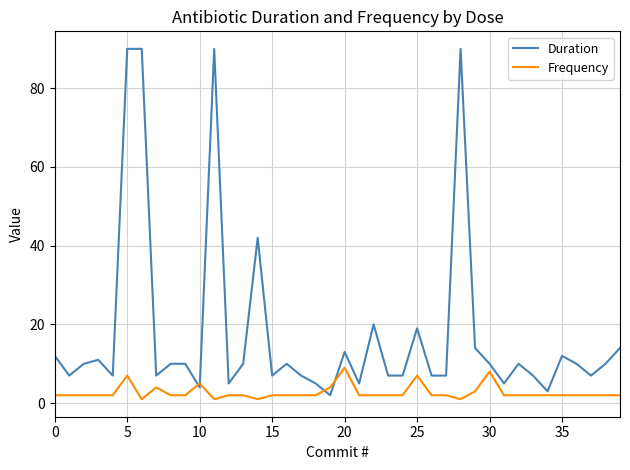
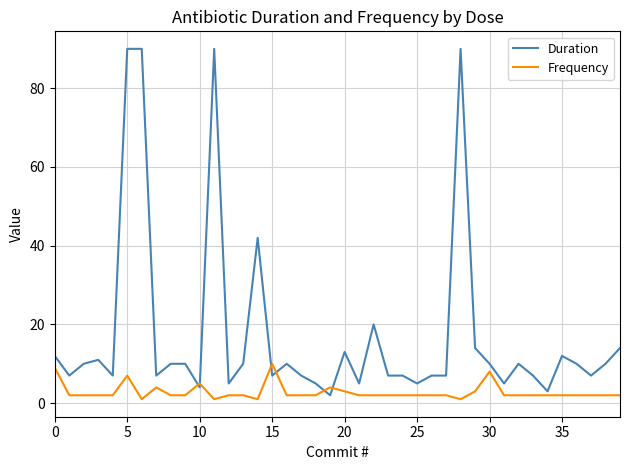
  {
    "Duration": {
      "0": 12,
      "5": 90,
      "10": 4,
      "15": 7,
      "20": 13,
-     "25": 19,
+     "25": 5,
      "30": 10,
      "35": 12
    },
    "Frequency": {
-     "0": 2,
+     "0": 9,
      "5": 7,
      "10": 5,
-     "15": 2,
-     "20": 9,
-     "25": 7,
+     "15": 10,
+     "20": 3,
+     "25": 2,
      "30": 8,
      "35": 2
    }
  }
